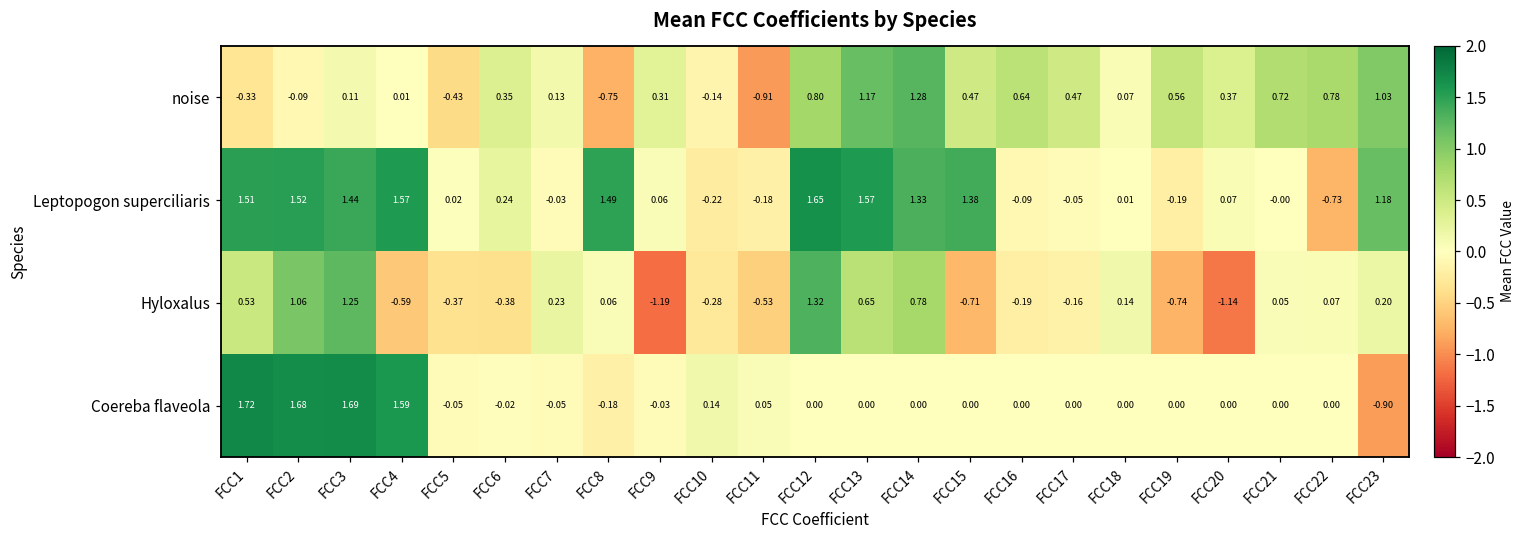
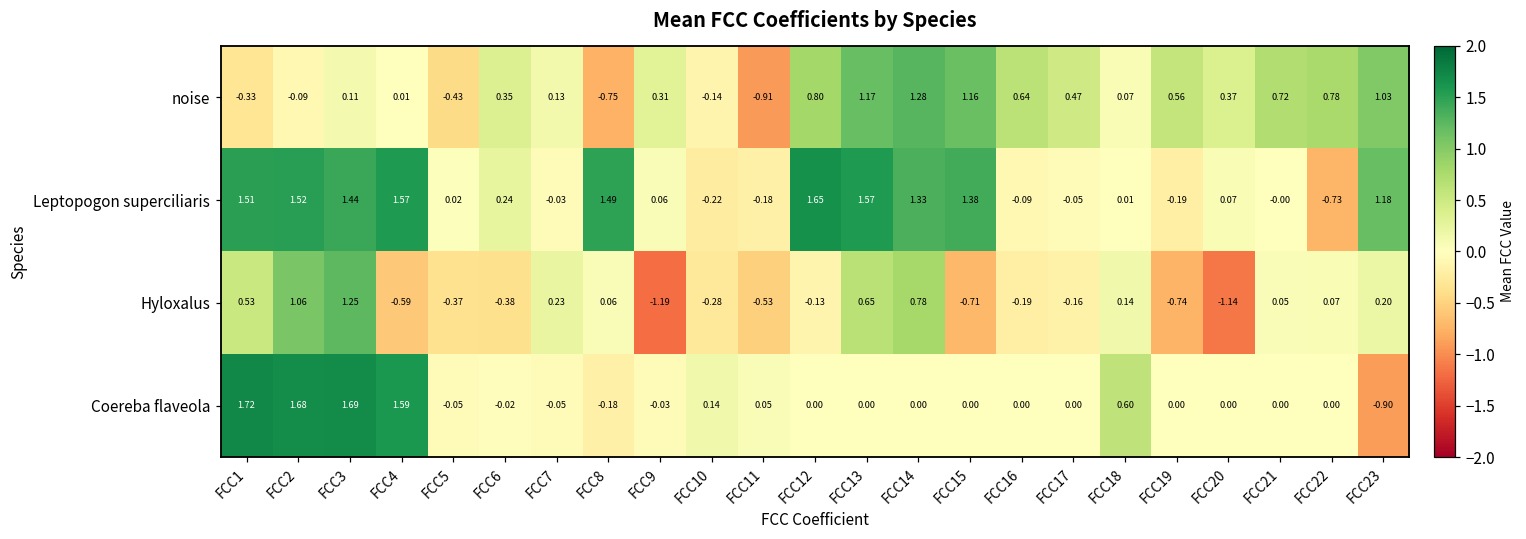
  {
    "noise": {
      "FCC1": -0.33,
      "FCC2": -0.09,
      "FCC3": 0.11,
      "FCC4": 0.01,
      "FCC5": -0.43,
      "FCC6": 0.35,
      "FCC7": 0.13,
      "FCC8": -0.75,
      "FCC9": 0.31,
      "FCC10": -0.14,
      "FCC11": -0.91,
      "FCC12": 0.80,
      "FCC13": 1.17,
      "FCC14": 1.28,
-     "FCC15": 0.47,
+     "FCC15": 1.16,
      "FCC16": 0.64,
      "FCC17": 0.47,
      "FCC18": 0.07,
      "FCC19": 0.56,
      "FCC20": 0.37,
      "FCC21": 0.72,
      "FCC22": 0.78,
      "FCC23": 1.03
    },
    "Leptopogon superciliaris": {
      "FCC1": 1.51,
      "FCC2": 1.52,
      "FCC3": 1.44,
      "FCC4": 1.57,
      "FCC5": 0.02,
      "FCC6": 0.24,
      "FCC7": -0.03,
      "FCC8": 1.49,
      "FCC9": 0.06,
      "FCC10": -0.22,
      "FCC11": -0.18,
      "FCC12": 1.65,
      "FCC13": 1.57,
      "FCC14": 1.33,
      "FCC15": 1.38,
      "FCC16": -0.09,
      "FCC17": -0.05,
      "FCC18": 0.01,
      "FCC19": -0.19,
      "FCC20": 0.07,
      "FCC21": -0.00,
      "FCC22": -0.73,
      "FCC23": 1.18
    },
    "Hyloxalus": {
      "FCC1": 0.53,
      "FCC2": 1.06,
      "FCC3": 1.25,
      "FCC4": -0.59,
      "FCC5": -0.37,
      "FCC6": -0.38,
      "FCC7": 0.23,
      "FCC8": 0.06,
      "FCC9": -1.19,
      "FCC10": -0.28,
      "FCC11": -0.53,
-     "FCC12": 1.32,
+     "FCC12": -0.13,
      "FCC13": 0.65,
      "FCC14": 0.78,
      "FCC15": -0.71,
      "FCC16": -0.19,
      "FCC17": -0.16,
      "FCC18": 0.14,
      "FCC19": -0.74,
      "FCC20": -1.14,
      "FCC21": 0.05,
      "FCC22": 0.07,
      "FCC23": 0.20
    },
    "Coereba flaveola": {
      "FCC1": 1.72,
      "FCC2": 1.68,
      "FCC3": 1.69,
      "FCC4": 1.59,
      "FCC5": -0.05,
      "FCC6": -0.02,
      "FCC7": -0.05,
      "FCC8": -0.18,
      "FCC9": -0.03,
      "FCC10": 0.14,
      "FCC11": 0.05,
      "FCC12": 0.00,
      "FCC13": 0.00,
      "FCC14": 0.00,
      "FCC15": 0.00,
      "FCC16": 0.00,
      "FCC17": 0.00,
-     "FCC18": 0.00,
+     "FCC18": 0.60,
      "FCC19": 0.00,
      "FCC20": 0.00,
      "FCC21": 0.00,
      "FCC22": 0.00,
      "FCC23": -0.90
    }
  }
